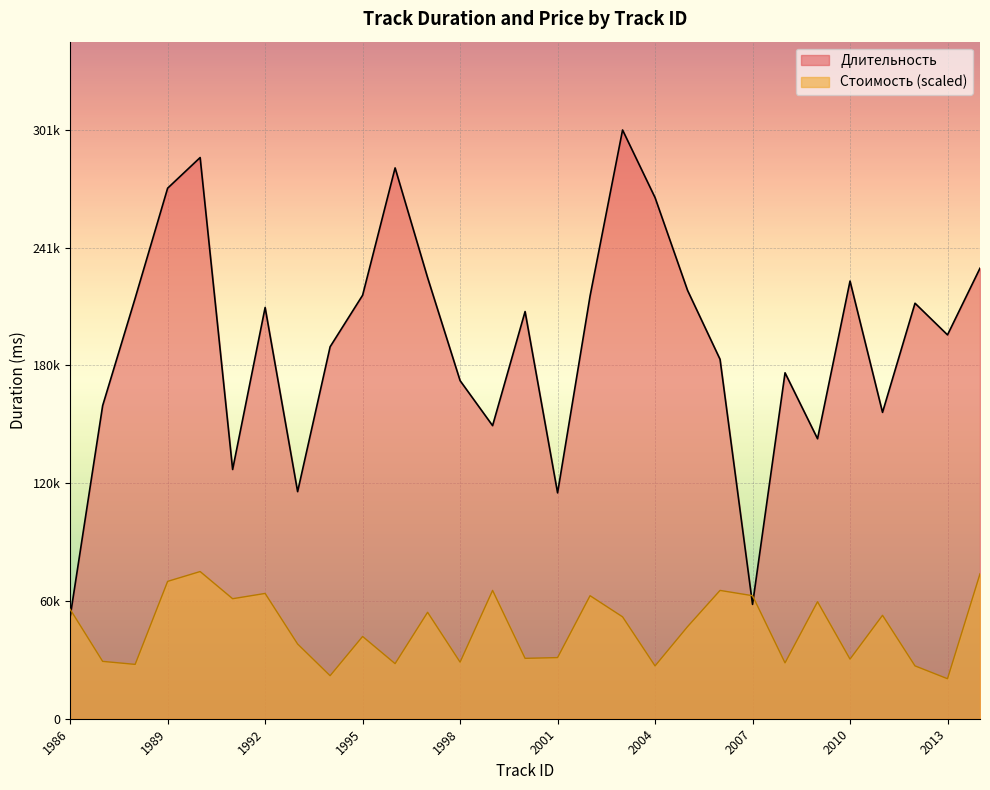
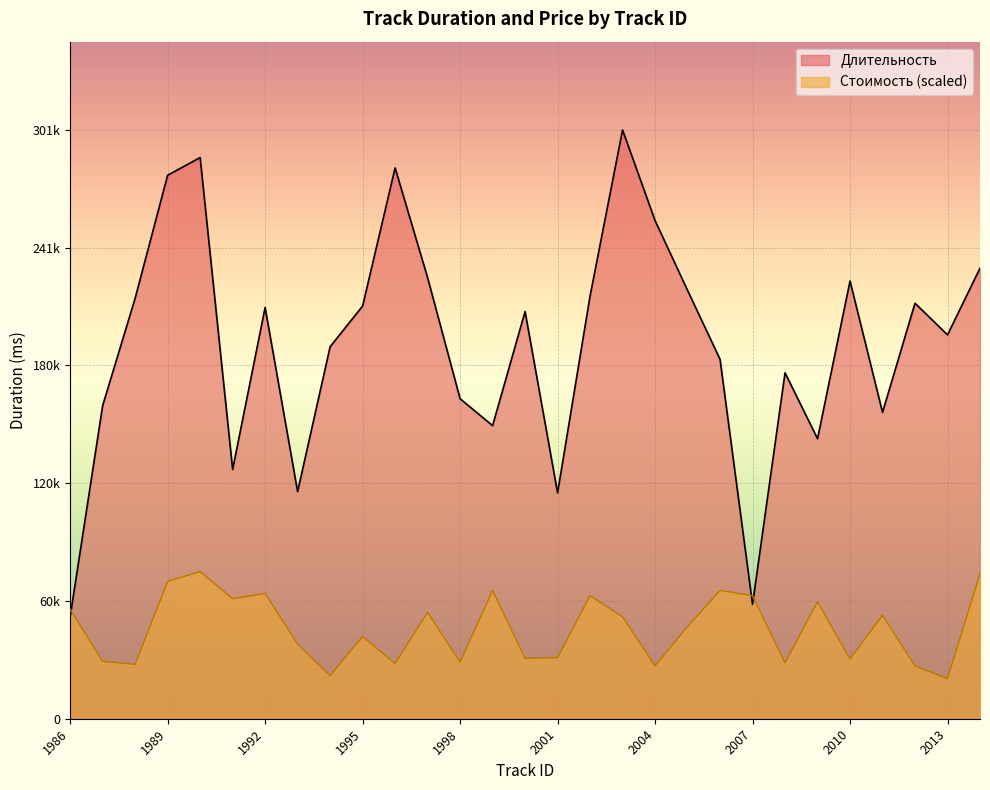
  {
    "Длительность": {
      "1986": 52000,
-     "1989": 272000,
+     "1989": 278000,
      "1992": 210000,
-     "1995": 217000,
-     "1998": 173000,
+     "1995": 211000,
+     "1998": 164000,
      "2001": 116000,
-     "2004": 267000,
+     "2004": 255000,
      "2007": 59000,
      "2010": 224000,
      "2013": 196000
    },
    "Стоимость (scaled)": {
      "1986": 56000,
      "1989": 70000,
      "1992": 64000,
      "1995": 42000,
      "1998": 29000,
      "2001": 31000,
      "2004": 27000,
      "2007": 63000,
      "2010": 31000,
      "2013": 20000
    }
  }
